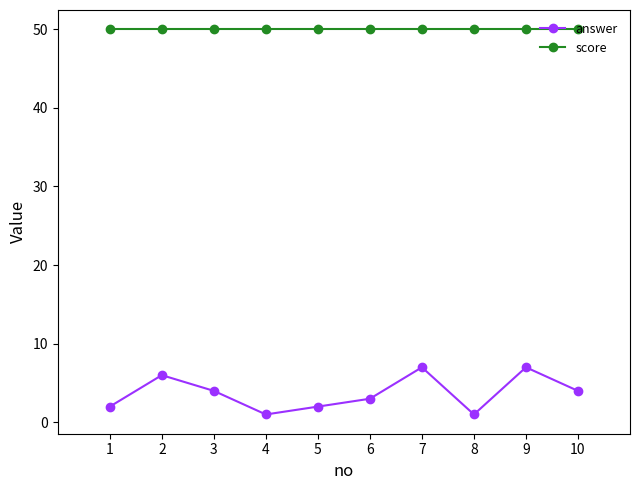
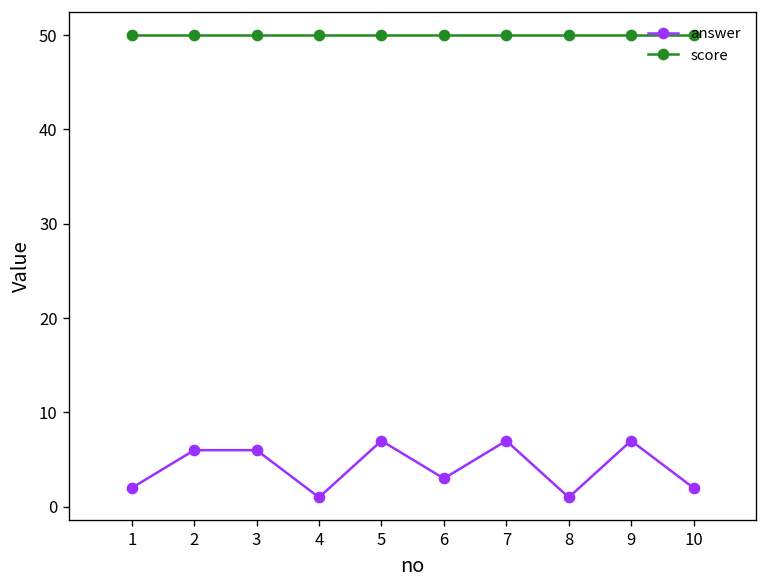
  {
    "answer": {
      "1": 2,
      "2": 6,
-     "3": 4,
+     "3": 6,
      "4": 1,
-     "5": 2,
+     "5": 7,
      "6": 3,
      "7": 7,
      "8": 1,
      "9": 7,
-     "10": 4
+     "10": 2
    },
    "score": {
      "1": 50,
      "2": 50,
      "3": 50,
      "4": 50,
      "5": 50,
      "6": 50,
      "7": 50,
      "8": 50,
      "9": 50,
      "10": 50
    }
  }
